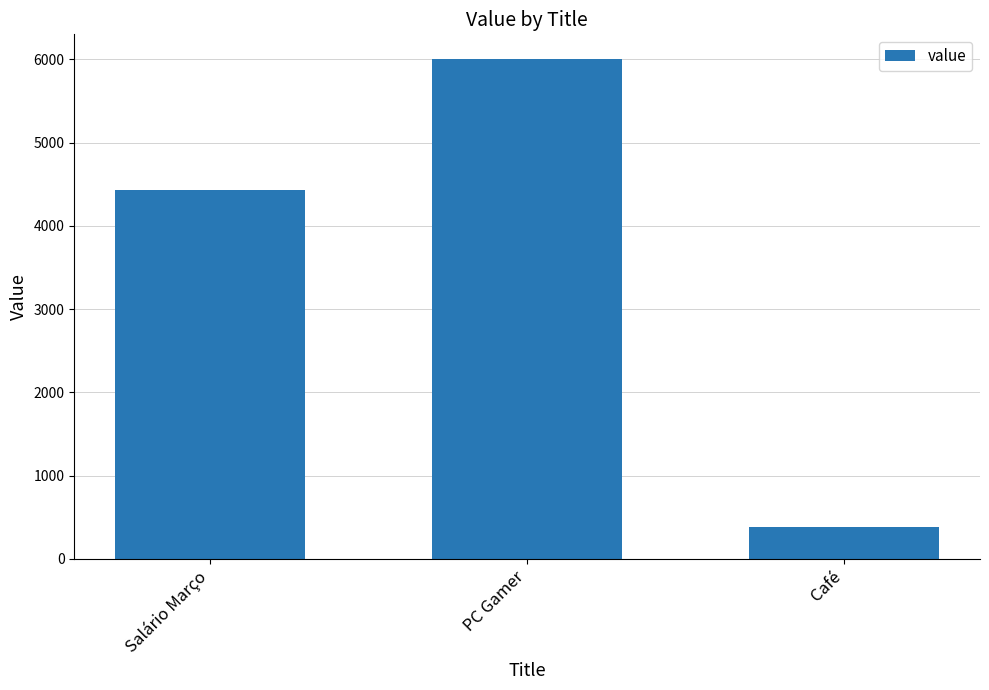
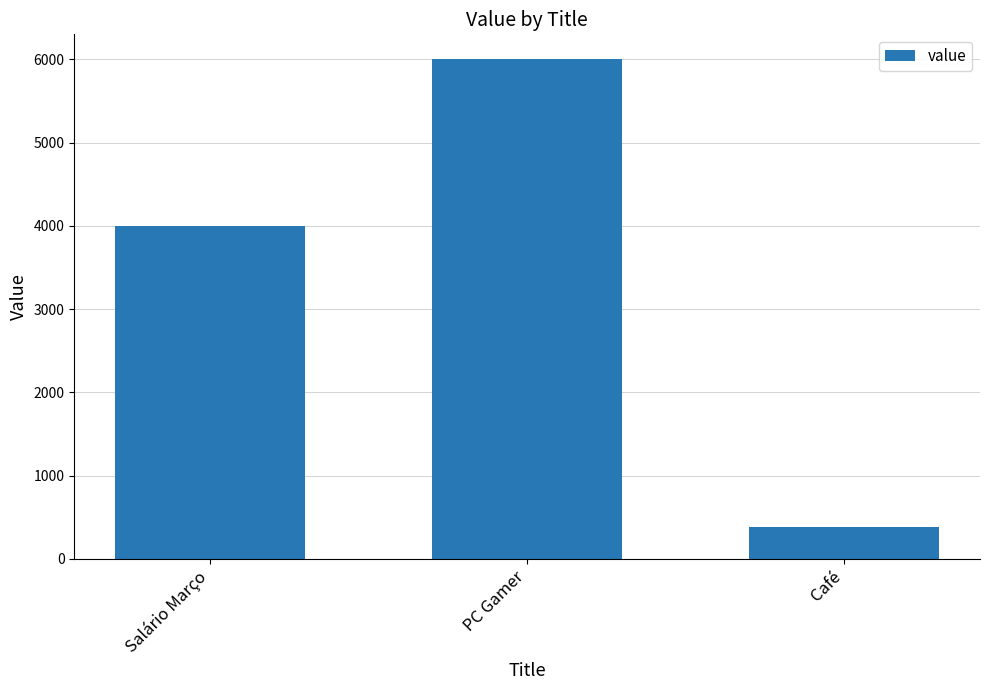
  {
-   "Salário Março": 4400,
+   "Salário Março": 4000,
    "PC Gamer": 6000,
    "Café": 400
  }
